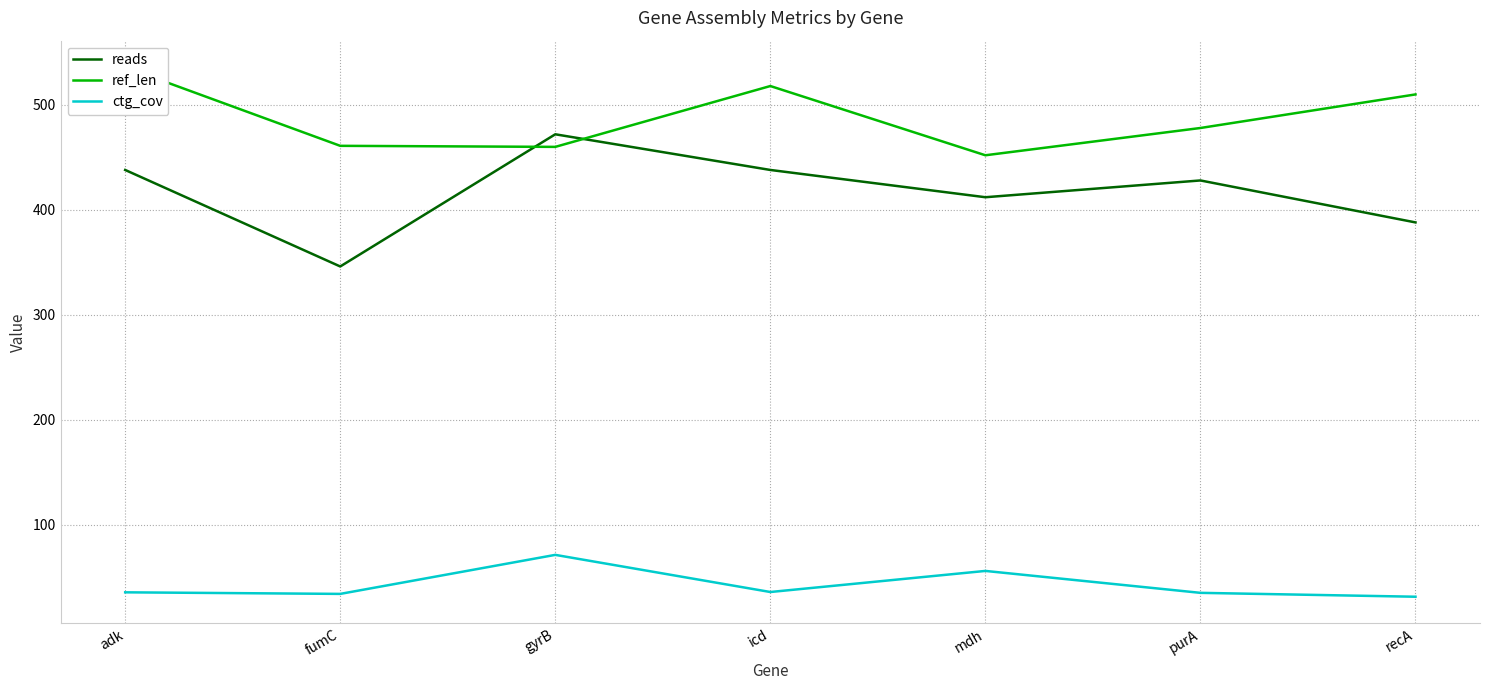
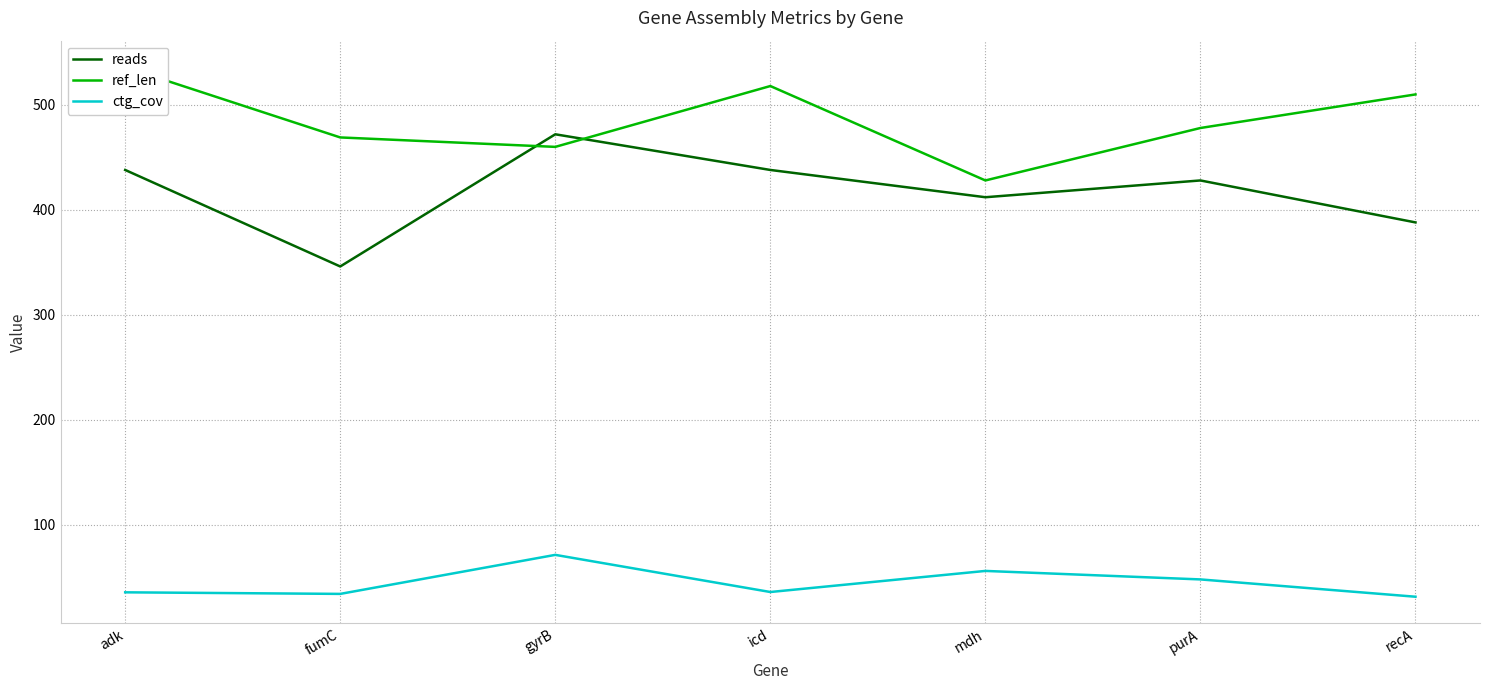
  {
    "reads": {
      "adk": 438,
      "fumC": 346,
      "gyrB": 472,
      "icd": 438,
      "mdh": 412,
      "purA": 428,
      "recA": 388
    },
    "ref_len": {
-     "fumC": 461,
+     "fumC": 469,
      "gyrB": 460,
      "icd": 518,
-     "mdh": 452,
+     "mdh": 428,
      "purA": 478,
      "recA": 510
    },
    "ctg_cov": {
      "adk": 35,
      "fumC": 34,
      "gyrB": 71,
      "icd": 36,
      "mdh": 56,
-     "purA": 35,
+     "purA": 48,
      "recA": 31
    }
  }
